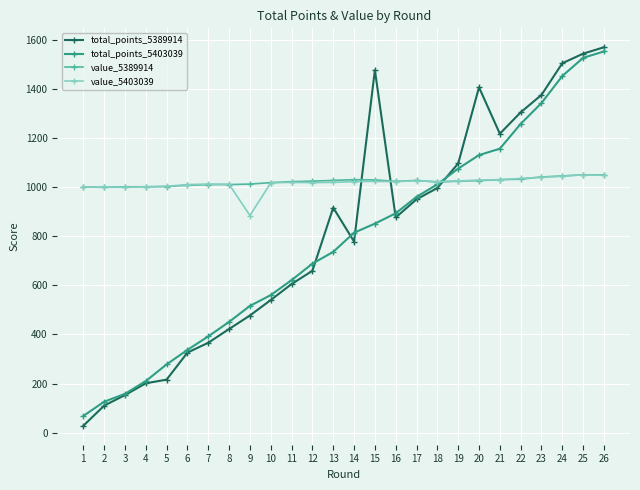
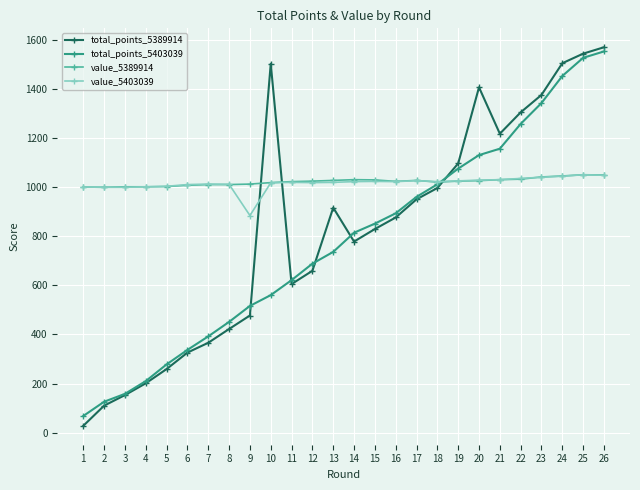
  {
    "total_points_5389914": {
      "1": 30,
      "2": 110,
-     "5": 220,
+     "5": 260,
      "6": 330,
      "7": 370,
      "8": 420,
      "9": 480,
-     "10": 540,
+     "10": 1500,
      "11": 610,
      "12": 660,
      "13": 920,
      "14": 780,
-     "15": 1480,
+     "15": 830,
      "16": 880,
      "18": 1000,
      "19": 1100,
      "20": 1410,
      "21": 1220,
      "22": 1300,
      "23": 1380,
      "24": 1500,
      "25": 1540,
      "26": 1570
    },
    "value_5403039": {
      "9": 880
    }
  }
